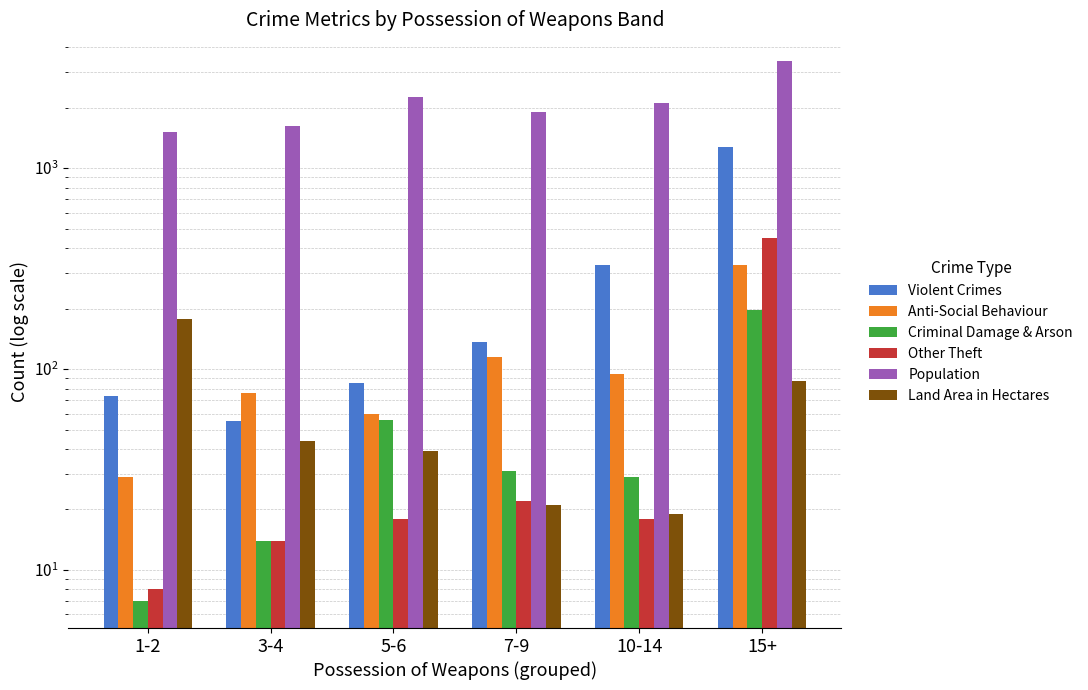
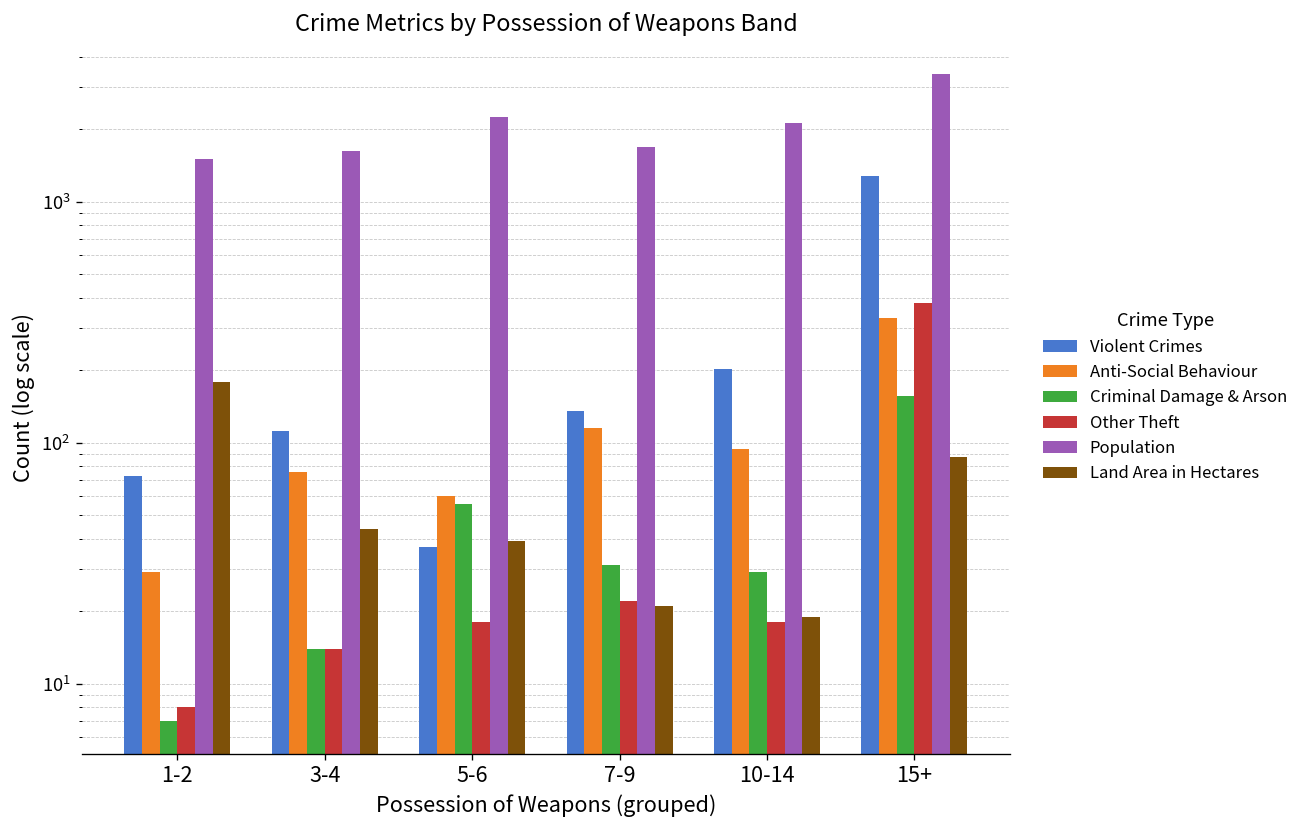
  {
    "Violent Crimes": {
      "1-2": 73,
-     "3-4": 55,
-     "5-6": 85,
+     "3-4": 110,
+     "5-6": 37,
      "7-9": 140,
-     "10-14": 330,
+     "10-14": 200,
      "15+": 1300
    },
    "Anti-Social Behaviour": {
      "1-2": 29,
      "3-4": 76,
      "5-6": 60,
      "7-9": 120,
      "10-14": 90,
      "15+": 330
    },
    "Criminal Damage & Arson": {
      "1-2": 7,
      "3-4": 14,
      "5-6": 56,
      "7-9": 31,
      "10-14": 29,
-     "15+": 200
+     "15+": 160
    },
    "Other Theft": {
      "1-2": 8,
      "3-4": 14,
      "5-6": 18,
      "7-9": 22,
      "10-14": 18,
-     "15+": 450
+     "15+": 380
    },
    "Population": {
      "1-2": 1500,
      "3-4": 1600,
      "5-6": 2300,
-     "7-9": 1900,
+     "7-9": 1700,
      "10-14": 2100,
      "15+": 3400
    },
    "Land Area in Hectares": {
      "1-2": 180,
      "3-4": 44,
      "5-6": 39,
      "7-9": 21,
      "10-14": 19,
      "15+": 87
    }
  }
